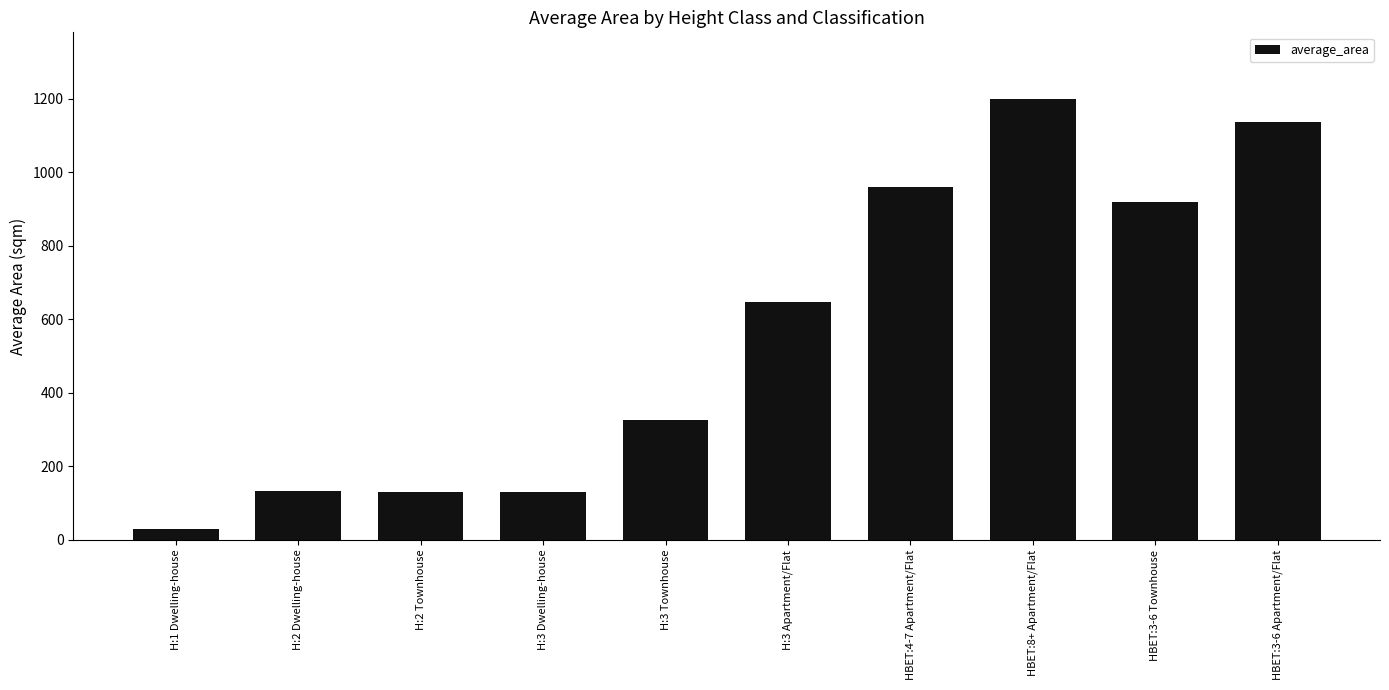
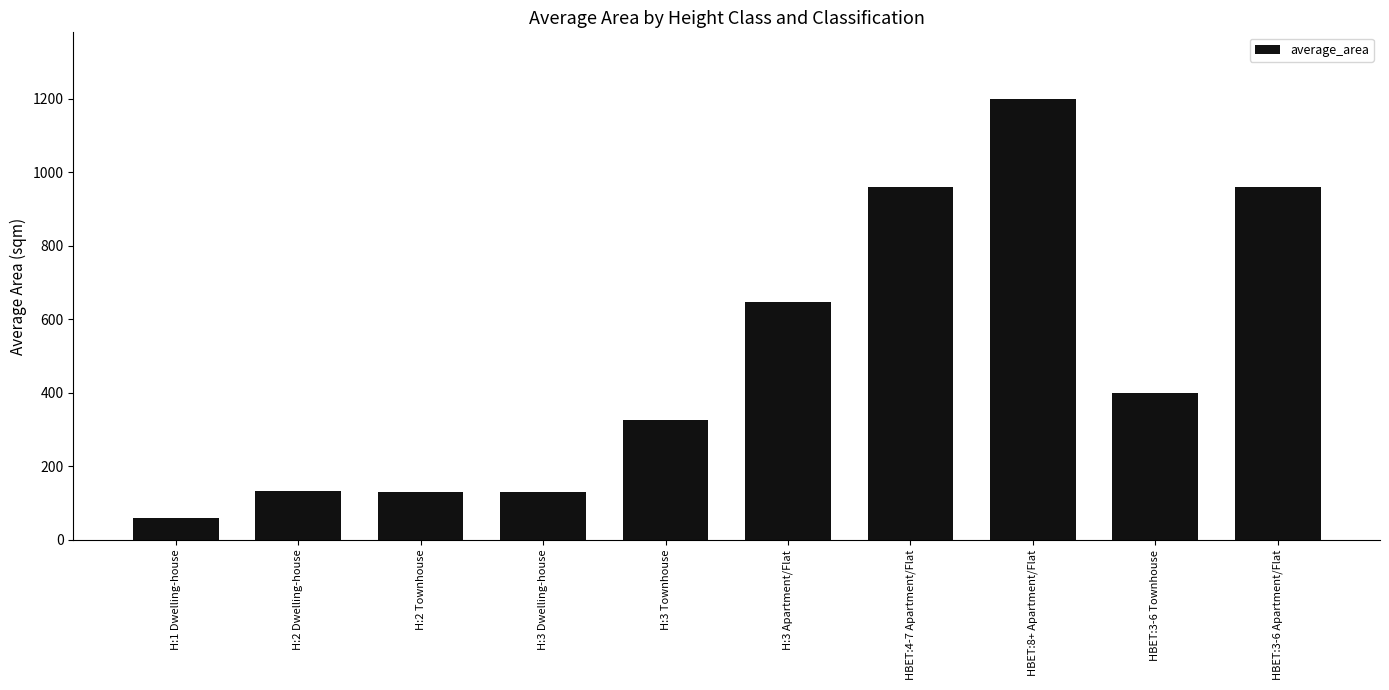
  {
-   "H:1 Dwelling-house": 30,
+   "H:1 Dwelling-house": 60,
    "H:2 Dwelling-house": 130,
    "H:2 Townhouse": 130,
    "H:3 Dwelling-house": 130,
    "H:3 Townhouse": 330,
    "H:3 Apartment/Flat": 650,
    "HBET:4-7 Apartment/Flat": 960,
    "HBET:8+ Apartment/Flat": 1200,
-   "HBET:3-6 Townhouse": 920,
-   "HBET:3-6 Apartment/Flat": 1140
+   "HBET:3-6 Townhouse": 400,
+   "HBET:3-6 Apartment/Flat": 960
  }
